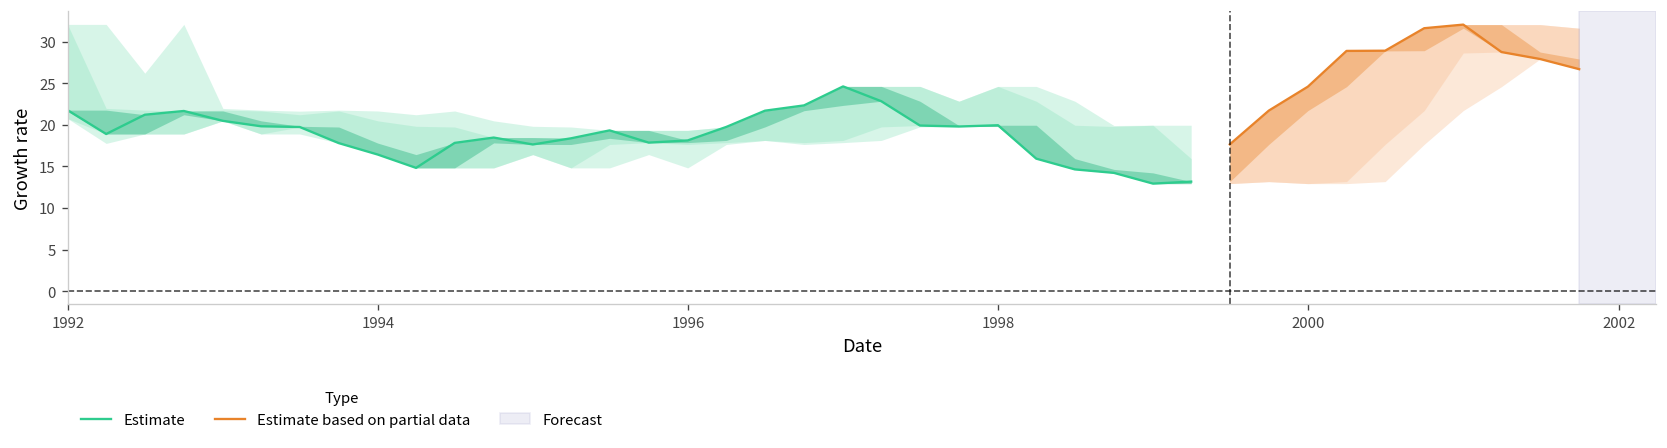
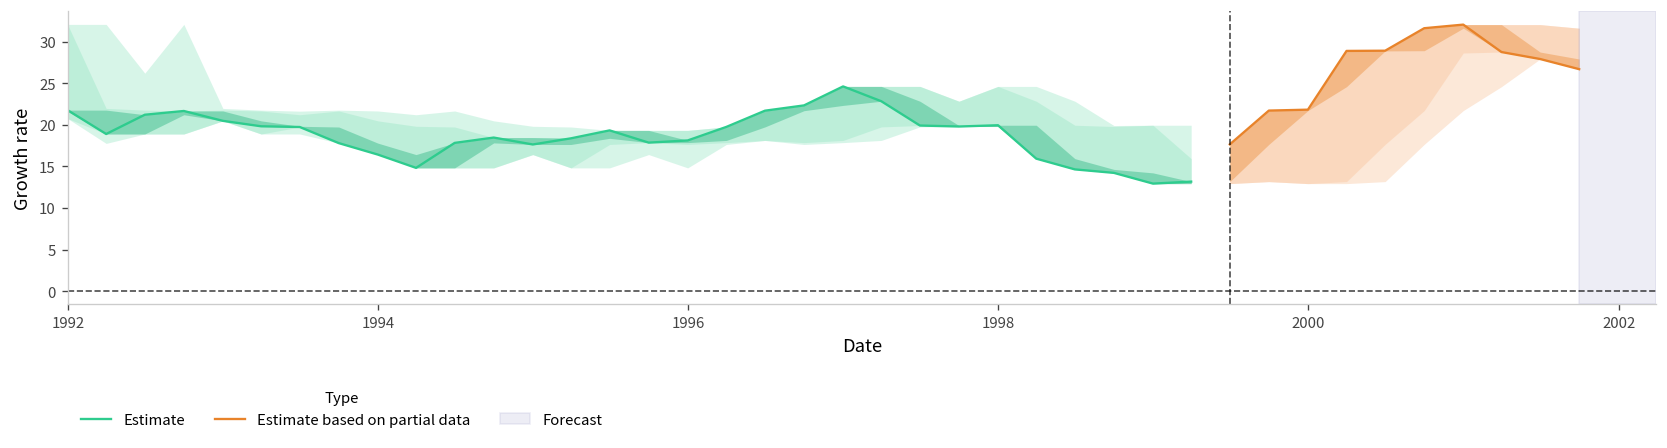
  {
    "Estimate based on partial data": {
-     "2000": 25
+     "2000": 22
    }
  }
